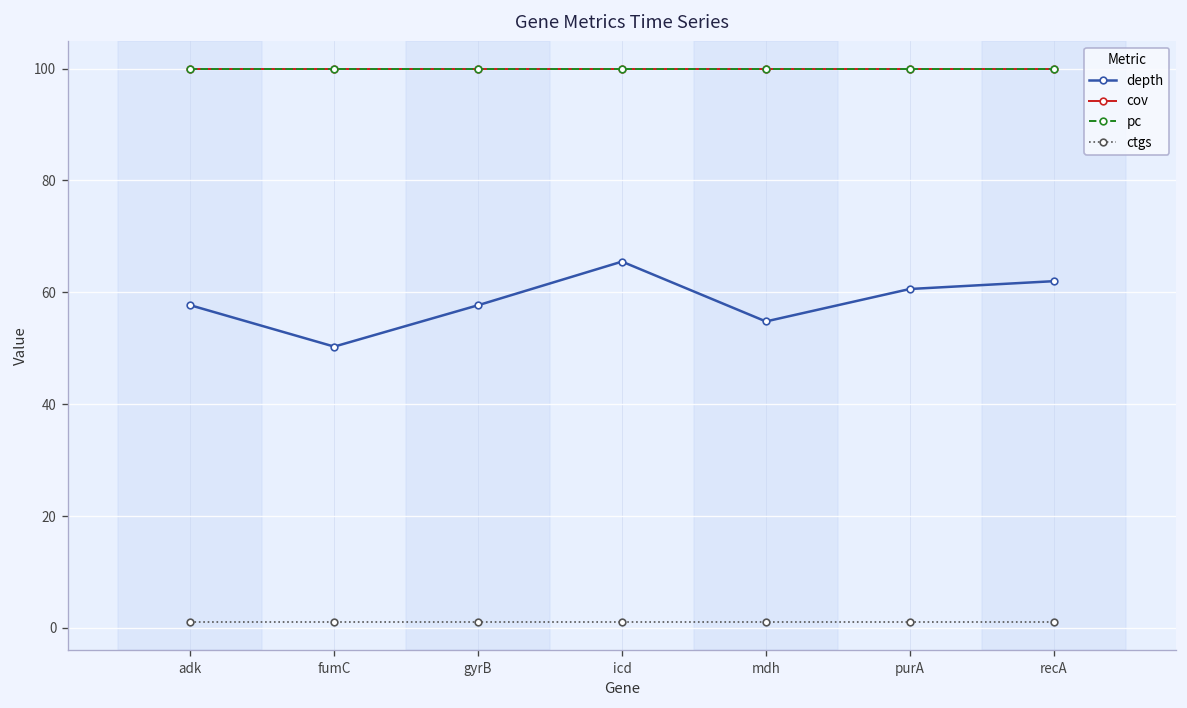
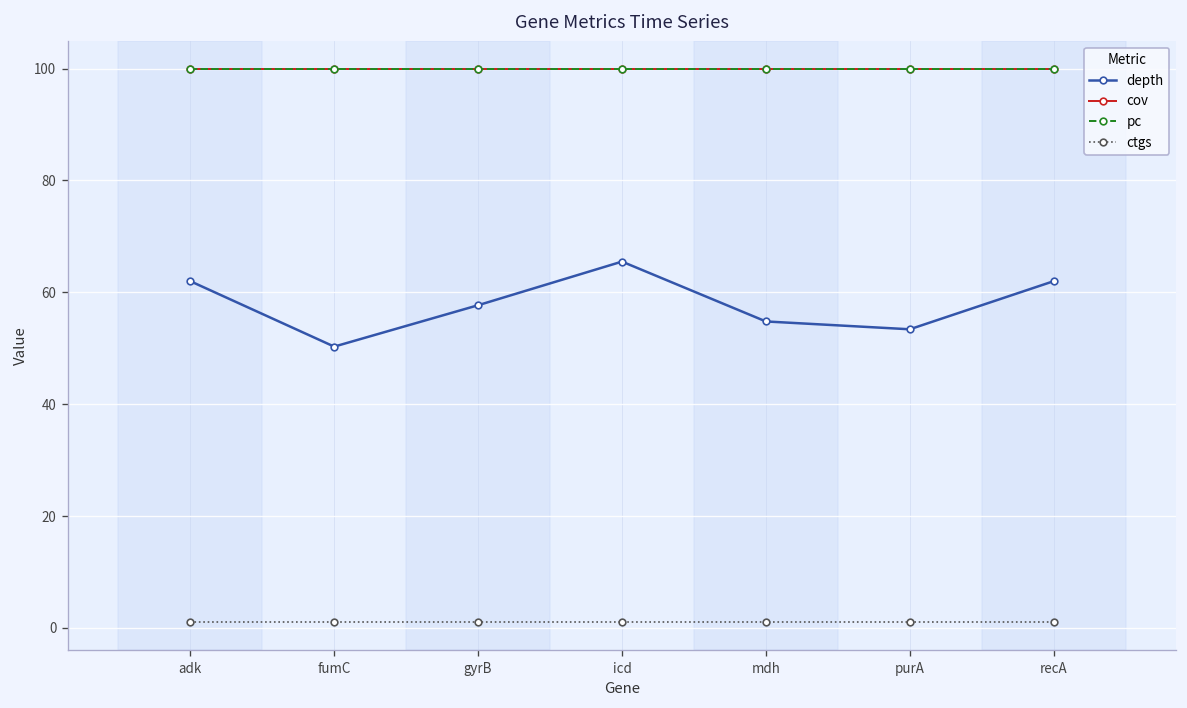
  {
    "depth": {
-     "adk": 58,
+     "adk": 62,
      "fumC": 50,
      "gyrB": 58,
      "icd": 66,
      "mdh": 55,
-     "purA": 61,
+     "purA": 53,
      "recA": 62
    },
    "pc": {
      "adk": 100,
      "fumC": 100,
      "gyrB": 100,
      "icd": 100,
      "mdh": 100,
      "purA": 100,
      "recA": 100
    },
    "ctgs": {
      "adk": 1,
      "fumC": 1,
      "gyrB": 1,
      "icd": 1,
      "mdh": 1,
      "purA": 1,
      "recA": 1
    }
  }
